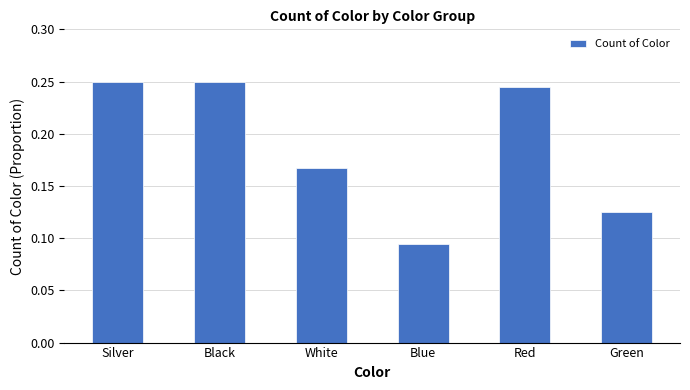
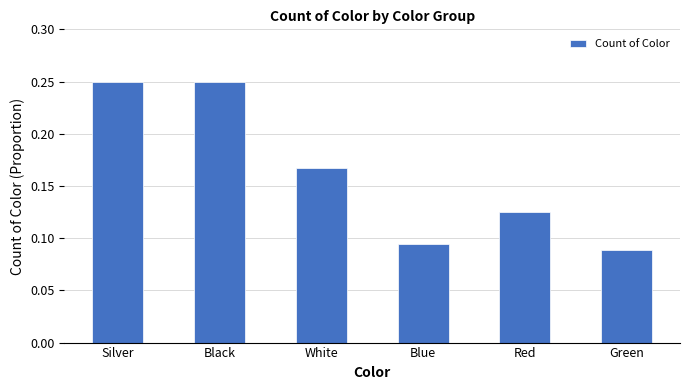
  {
    "Silver": 0.250,
    "Black": 0.250,
    "White": 0.167,
    "Blue": 0.094,
-   "Red": 0.245,
-   "Green": 0.125
+   "Red": 0.125,
+   "Green": 0.089
  }
